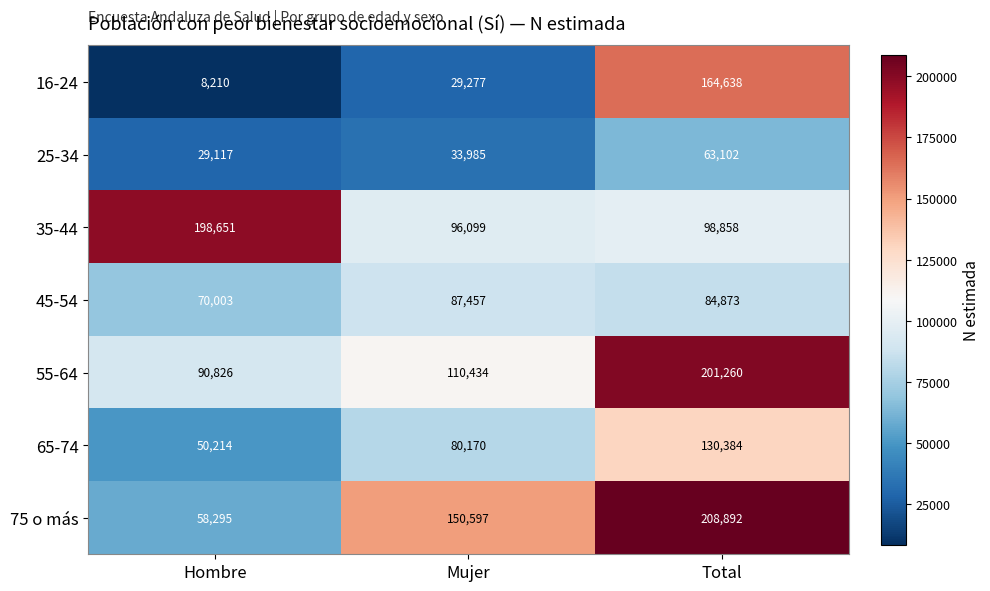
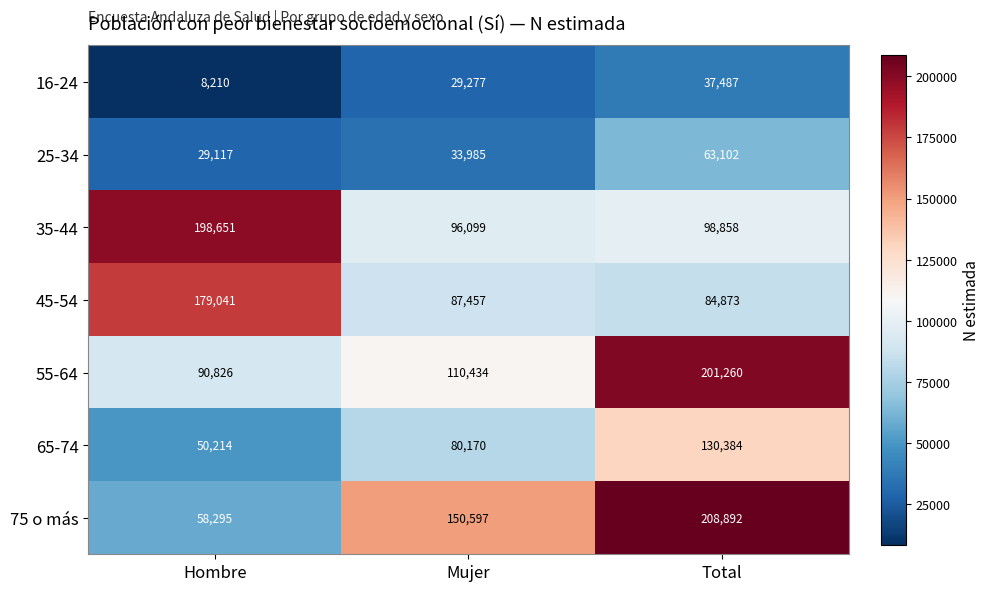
  {
    "16-24": {
      "Hombre": "8,210",
      "Mujer": "29,277",
-     "Total": "164,638"
+     "Total": "37,487"
    },
    "25-34": {
      "Hombre": "29,117",
      "Mujer": "33,985",
      "Total": "63,102"
    },
    "35-44": {
      "Hombre": "198,651",
      "Mujer": "96,099",
      "Total": "98,858"
    },
    "45-54": {
-     "Hombre": "70,003",
+     "Hombre": "179,041",
      "Mujer": "87,457",
      "Total": "84,873"
    },
    "55-64": {
      "Hombre": "90,826",
      "Mujer": "110,434",
      "Total": "201,260"
    },
    "65-74": {
      "Hombre": "50,214",
      "Mujer": "80,170",
      "Total": "130,384"
    },
    "75 o más": {
      "Hombre": "58,295",
      "Mujer": "150,597",
      "Total": "208,892"
    }
  }
